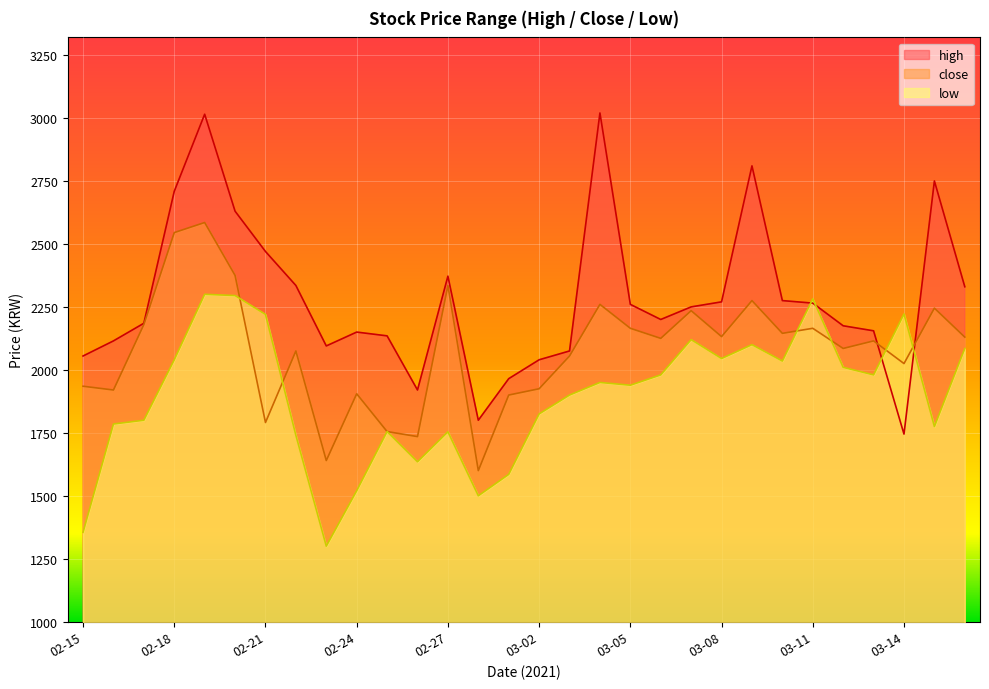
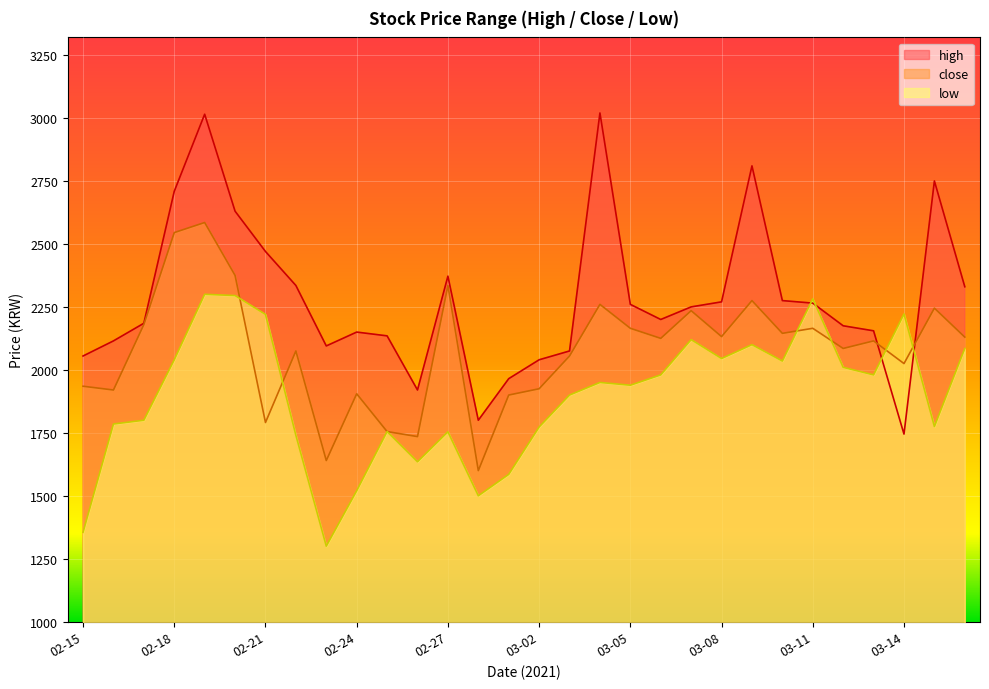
  {
    "high": {
      "02-15": 2060,
      "02-18": 2710,
      "02-21": 2470,
      "02-24": 2150,
      "02-27": 2370,
      "03-02": 2040,
      "03-05": 2260,
      "03-08": 2270,
      "03-11": 2270,
      "03-14": 1750
    },
    "close": {
      "02-15": 1940,
      "02-18": 2550,
      "02-21": 1790,
      "02-24": 1910,
      "02-27": 2340,
      "03-02": 1930,
      "03-05": 2170,
      "03-08": 2130,
      "03-11": 2170,
      "03-14": 2030
    },
    "low": {
      "02-15": 1360,
      "02-18": 2040,
      "02-21": 2220,
      "02-24": 1520,
      "02-27": 1750,
-     "03-02": 1830,
+     "03-02": 1770,
      "03-05": 1940,
      "03-08": 2050,
      "03-11": 2280,
      "03-14": 2220
    }
  }
